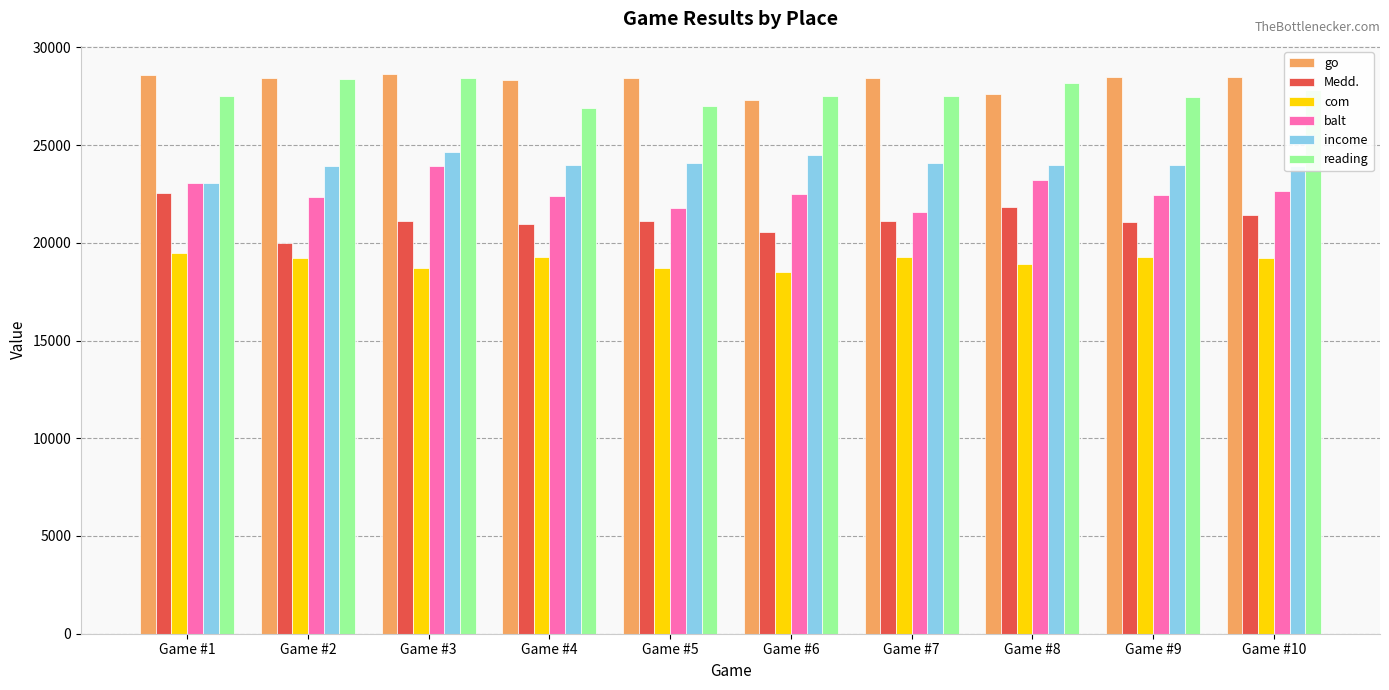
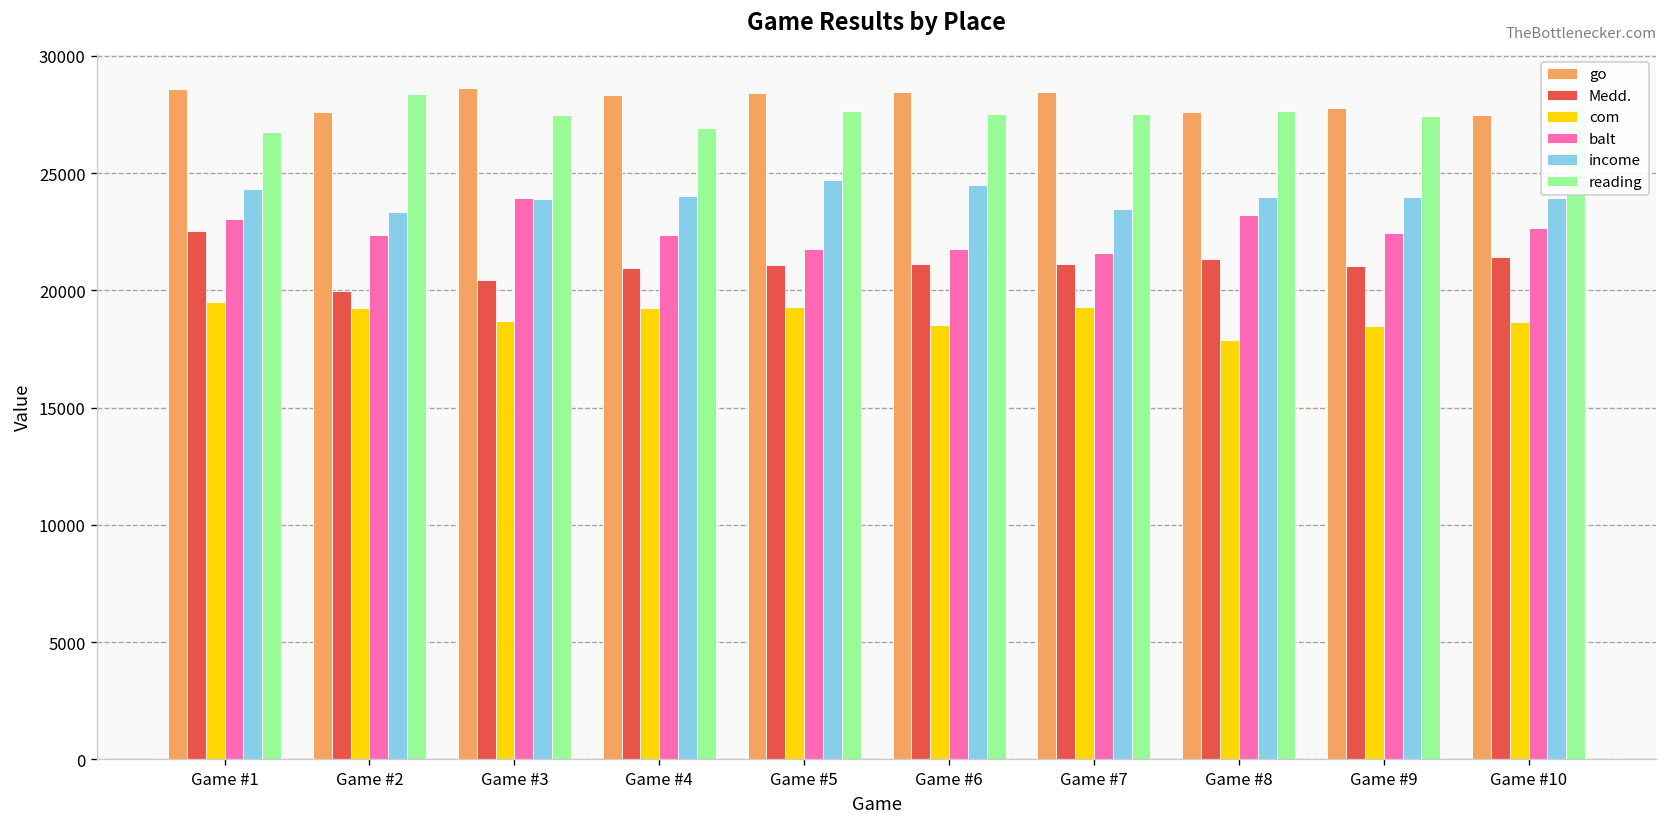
  {
    "go": {
      "Game #1": 28600,
-     "Game #2": 28400,
+     "Game #2": 27600,
      "Game #3": 28600,
      "Game #4": 28300,
      "Game #5": 28400,
-     "Game #6": 27300,
+     "Game #6": 28500,
      "Game #7": 28400,
      "Game #8": 27600,
-     "Game #9": 28500,
-     "Game #10": 28500
+     "Game #9": 27800,
+     "Game #10": 27500
    },
    "Medd.": {
      "Game #1": 22500,
      "Game #2": 20000,
-     "Game #3": 21100,
+     "Game #3": 20400,
      "Game #4": 21000,
      "Game #5": 21100,
-     "Game #6": 20500,
+     "Game #6": 21100,
      "Game #7": 21100,
-     "Game #8": 21800,
+     "Game #8": 21300,
      "Game #9": 21100,
      "Game #10": 21400
    },
    "com": {
      "Game #1": 19500,
      "Game #2": 19200,
      "Game #3": 18700,
      "Game #4": 19200,
-     "Game #5": 18700,
+     "Game #5": 19300,
      "Game #6": 18500,
      "Game #7": 19300,
-     "Game #8": 18900,
-     "Game #9": 19300,
-     "Game #10": 19200
+     "Game #8": 17900,
+     "Game #9": 18500,
+     "Game #10": 18700
    },
    "balt": {
      "Game #1": 23100,
      "Game #2": 22400,
      "Game #3": 24000,
      "Game #4": 22400,
      "Game #5": 21800,
-     "Game #6": 22500,
+     "Game #6": 21800,
      "Game #7": 21600,
      "Game #8": 23200,
      "Game #9": 22400,
      "Game #10": 22700
    },
    "income": {
-     "Game #1": 23100,
-     "Game #2": 23900,
-     "Game #3": 24600,
+     "Game #1": 24300,
+     "Game #2": 23300,
+     "Game #3": 23900,
      "Game #4": 24000,
-     "Game #5": 24100,
+     "Game #5": 24700,
      "Game #6": 24500,
-     "Game #7": 24100,
+     "Game #7": 23400,
      "Game #8": 24000,
      "Game #9": 24000
    },
    "reading": {
-     "Game #1": 27500,
+     "Game #1": 26800,
      "Game #2": 28400,
-     "Game #3": 28400,
+     "Game #3": 27500,
      "Game #4": 26900,
-     "Game #5": 27000,
+     "Game #5": 27700,
      "Game #6": 27500,
      "Game #7": 27500,
-     "Game #8": 28200,
+     "Game #8": 27600,
      "Game #9": 27400
    }
  }
